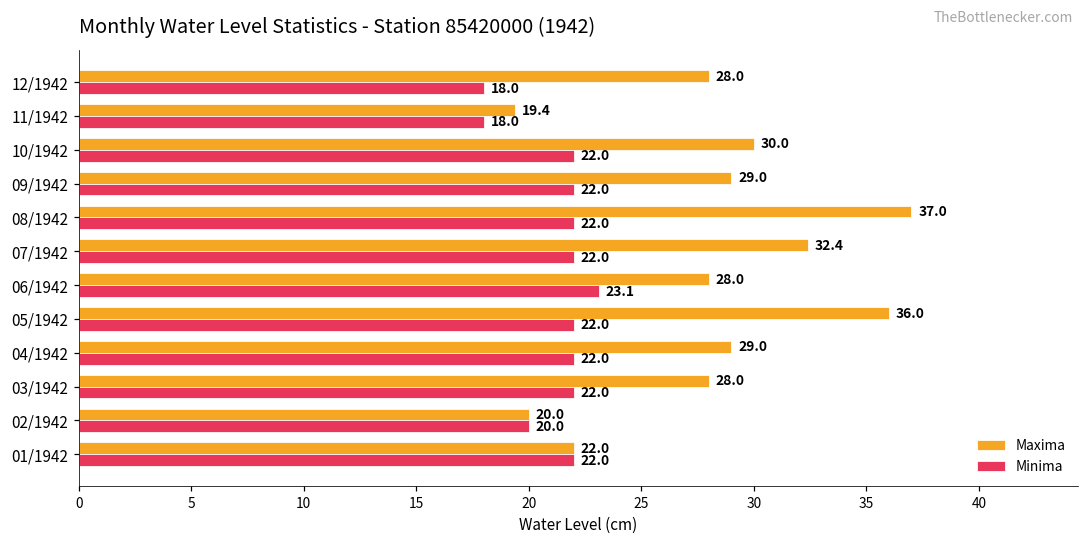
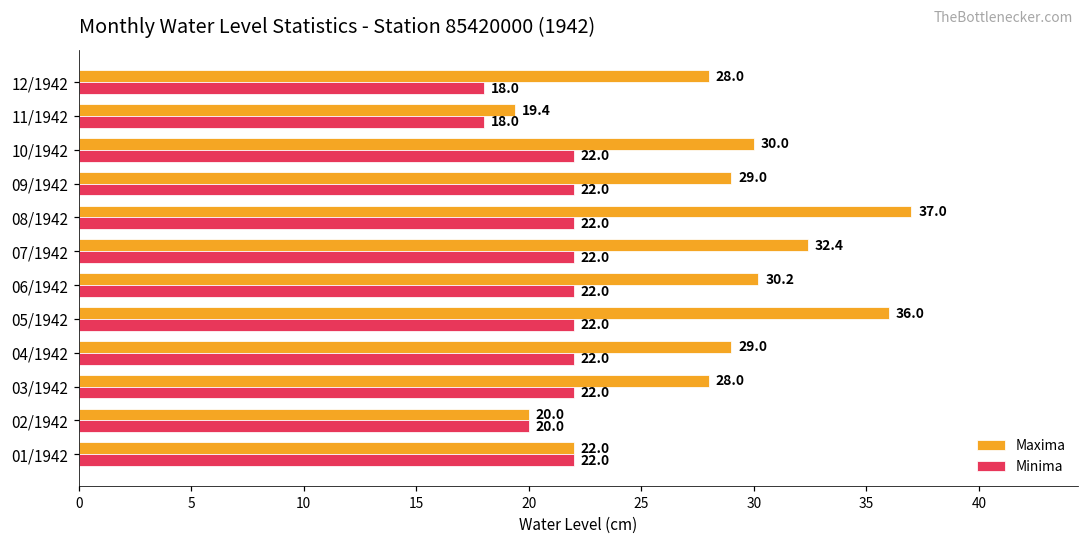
  {
    "Maxima": {
      "12/1942": 28.0,
      "11/1942": 19.4,
      "10/1942": 30.0,
      "09/1942": 29.0,
      "08/1942": 37.0,
      "07/1942": 32.4,
-     "06/1942": 28.0,
+     "06/1942": 30.2,
      "05/1942": 36.0,
      "04/1942": 29.0,
      "03/1942": 28.0
    },
    "Minima": {
      "12/1942": 18.0,
      "11/1942": 18.0,
      "10/1942": 22.0,
      "09/1942": 22.0,
      "08/1942": 22.0,
      "07/1942": 22.0,
-     "06/1942": 23.1,
+     "06/1942": 22.0,
      "05/1942": 22.0,
      "04/1942": 22.0,
      "03/1942": 22.0
    }
  }
